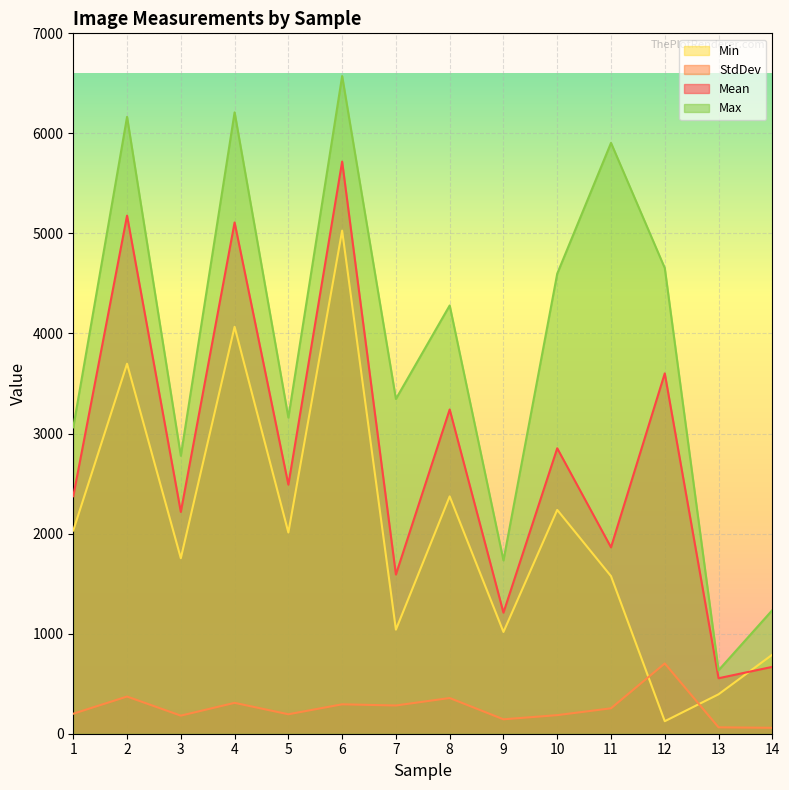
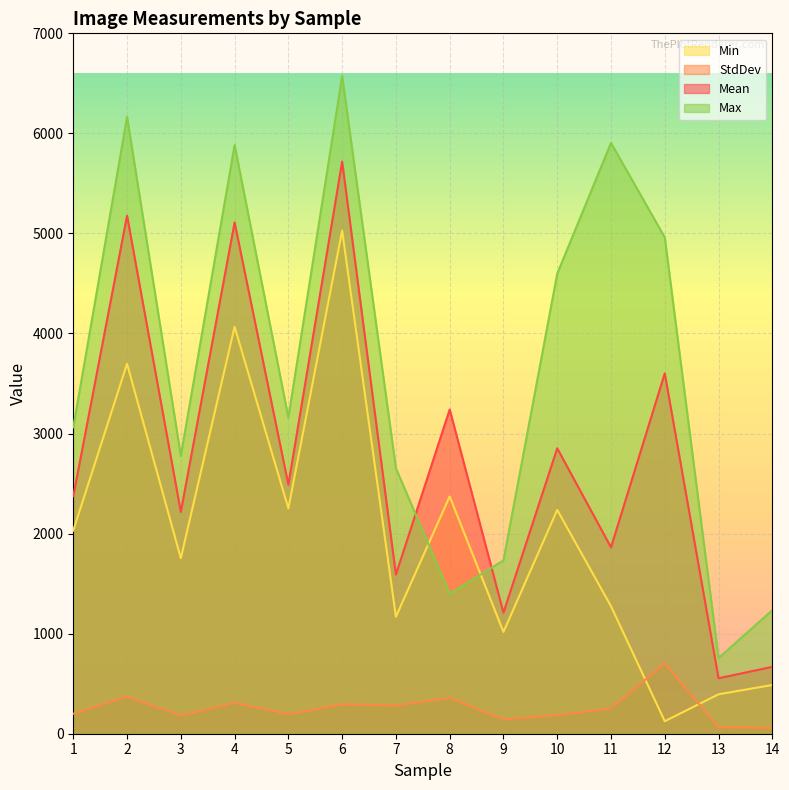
  {
    "Min": {
      "1": 2030,
      "2": 3700,
      "3": 1750,
      "4": 4070,
-     "5": 2010,
+     "5": 2250,
      "6": 5030,
-     "7": 1040,
+     "7": 1170,
      "8": 2370,
      "9": 1020,
      "10": 2240,
-     "11": 1580,
+     "11": 1270,
      "12": 130,
      "13": 390,
-     "14": 790
+     "14": 490
    },
    "Max": {
      "1": 3060,
      "2": 6170,
      "3": 2780,
-     "4": 6210,
+     "4": 5880,
      "5": 3160,
      "6": 6570,
-     "7": 3350,
-     "8": 4280,
+     "7": 2650,
+     "8": 1400,
      "9": 1730,
      "10": 4600,
      "11": 5910,
-     "12": 4650,
-     "13": 630,
+     "12": 4960,
+     "13": 760,
      "14": 1240
    }
  }
